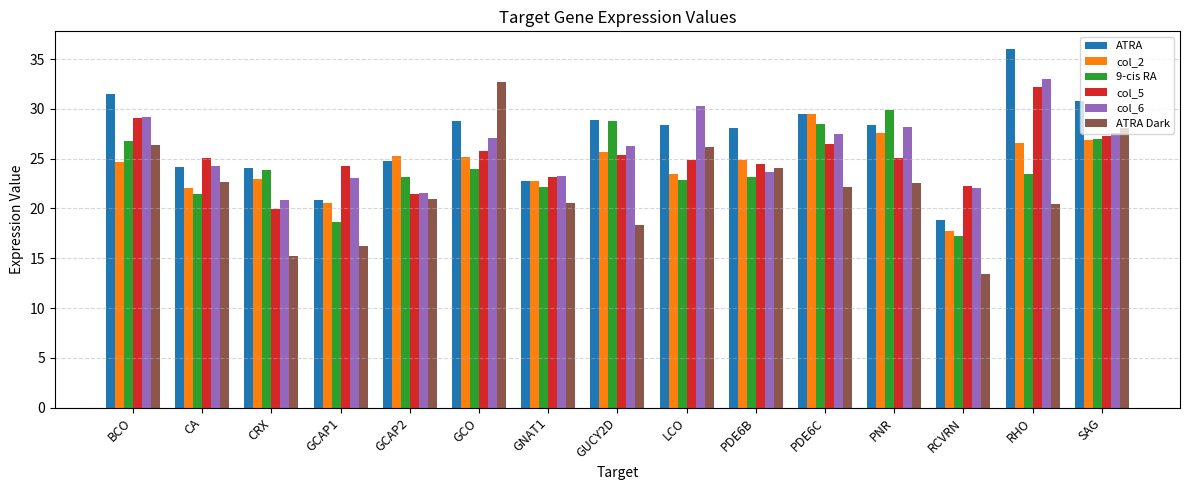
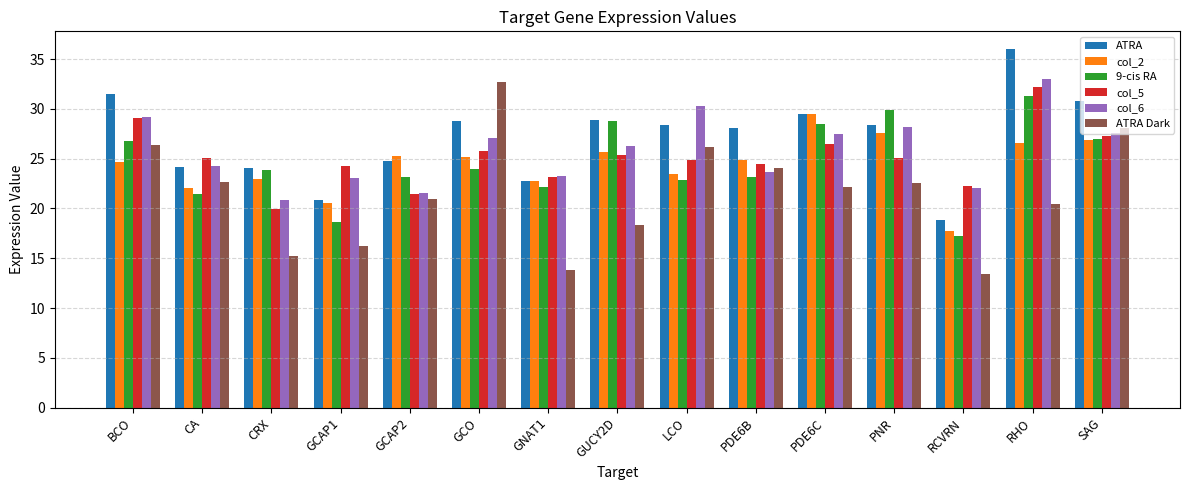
  {
    "ATRA": {
      "BCO": 32,
      "CA": 24,
      "CRX": 24,
      "GCAP1": 21,
      "GCAP2": 25,
      "GCO": 29,
      "GNAT1": 23,
      "GUCY2D": 29,
      "LCO": 28,
      "PDE6B": 28,
      "PDE6C": 29,
      "PNR": 28,
      "RCVRN": 19,
      "RHO": 36,
      "SAG": 31
    },
    "col_2": {
      "BCO": 25,
      "CA": 22,
      "CRX": 23,
      "GCAP1": 21,
      "GCAP2": 25,
      "GCO": 25,
      "GNAT1": 23,
      "GUCY2D": 26,
      "LCO": 23,
      "PDE6B": 25,
      "PDE6C": 29,
      "PNR": 28,
      "RCVRN": 18,
      "RHO": 27,
      "SAG": 27
    },
    "9-cis RA": {
      "BCO": 27,
      "CA": 21,
      "CRX": 24,
      "GCAP1": 19,
      "GCAP2": 23,
      "GCO": 24,
      "GNAT1": 22,
      "GUCY2D": 29,
      "LCO": 23,
      "PDE6B": 23,
      "PDE6C": 28,
      "PNR": 30,
      "RCVRN": 17,
-     "RHO": 23,
+     "RHO": 31,
      "SAG": 27
    },
    "col_5": {
      "BCO": 29,
      "CA": 25,
      "CRX": 20,
      "GCAP1": 24,
      "GCAP2": 21,
      "GCO": 26,
      "GNAT1": 23,
      "GUCY2D": 25,
      "LCO": 25,
      "PDE6B": 24,
      "PDE6C": 26,
      "PNR": 25,
      "RCVRN": 22,
      "RHO": 32,
      "SAG": 27
    },
    "col_6": {
      "BCO": 29,
      "CA": 24,
      "CRX": 21,
      "GCAP1": 23,
      "GCAP2": 22,
      "GCO": 27,
      "GNAT1": 23,
      "GUCY2D": 26,
      "LCO": 30,
      "PDE6B": 24,
      "PDE6C": 28,
      "PNR": 28,
      "RCVRN": 22,
      "RHO": 33
    },
    "ATRA Dark": {
      "BCO": 26,
      "CA": 23,
      "CRX": 15,
      "GCAP1": 16,
      "GCAP2": 21,
      "GCO": 33,
-     "GNAT1": 21,
+     "GNAT1": 14,
      "GUCY2D": 18,
      "LCO": 26,
      "PDE6B": 24,
      "PDE6C": 22,
      "PNR": 23,
      "RCVRN": 13,
      "RHO": 20
    }
  }
